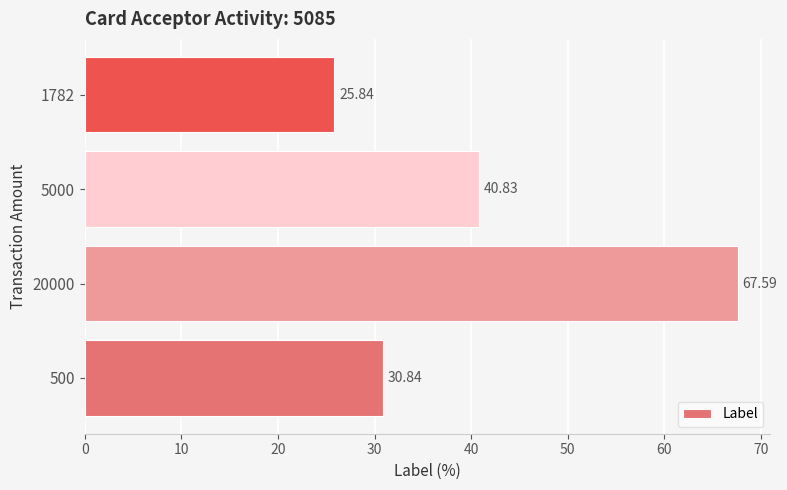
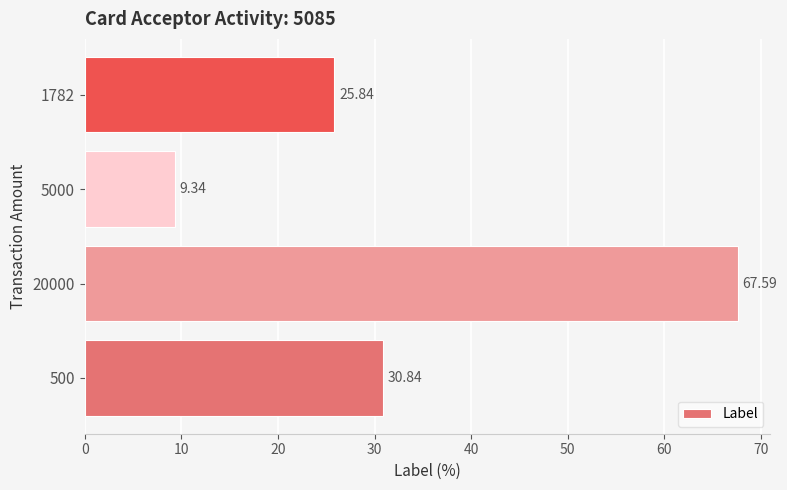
  {
    "1782": 25.84,
-   "5000": 40.83,
+   "5000": 9.34,
    "20000": 67.59,
    "500": 30.84
  }
